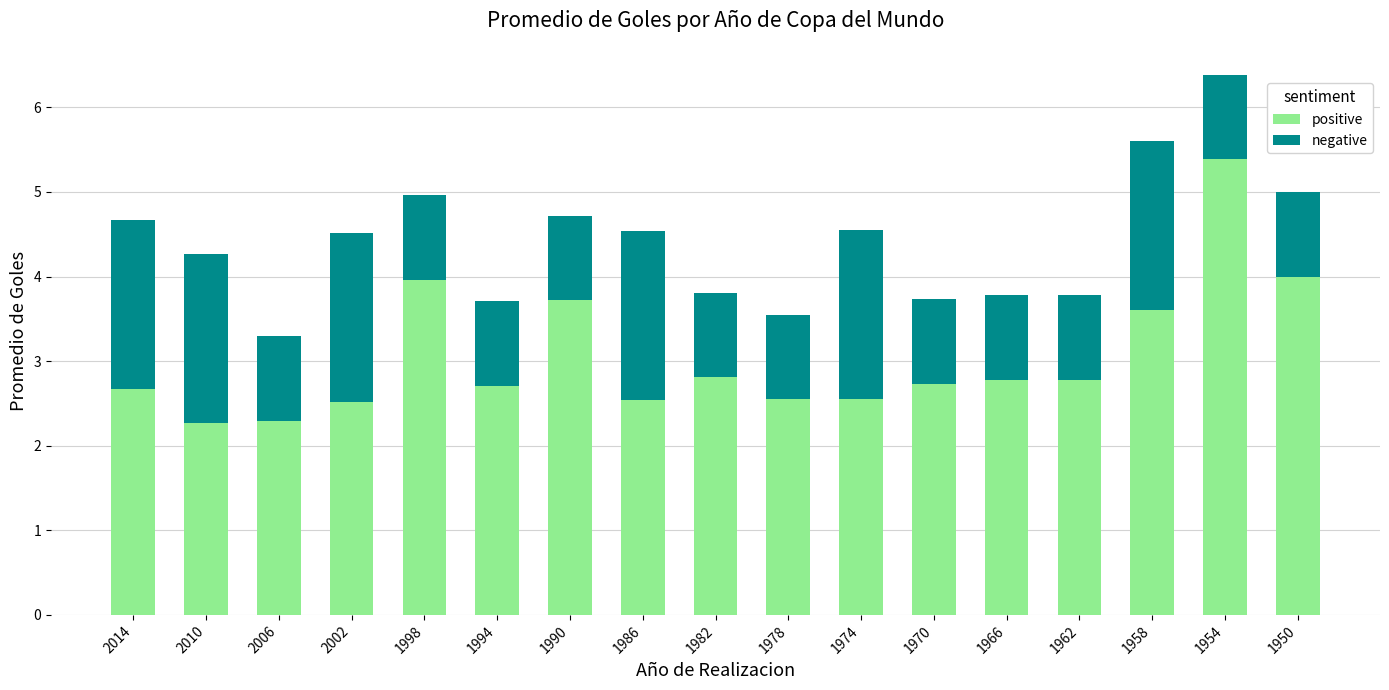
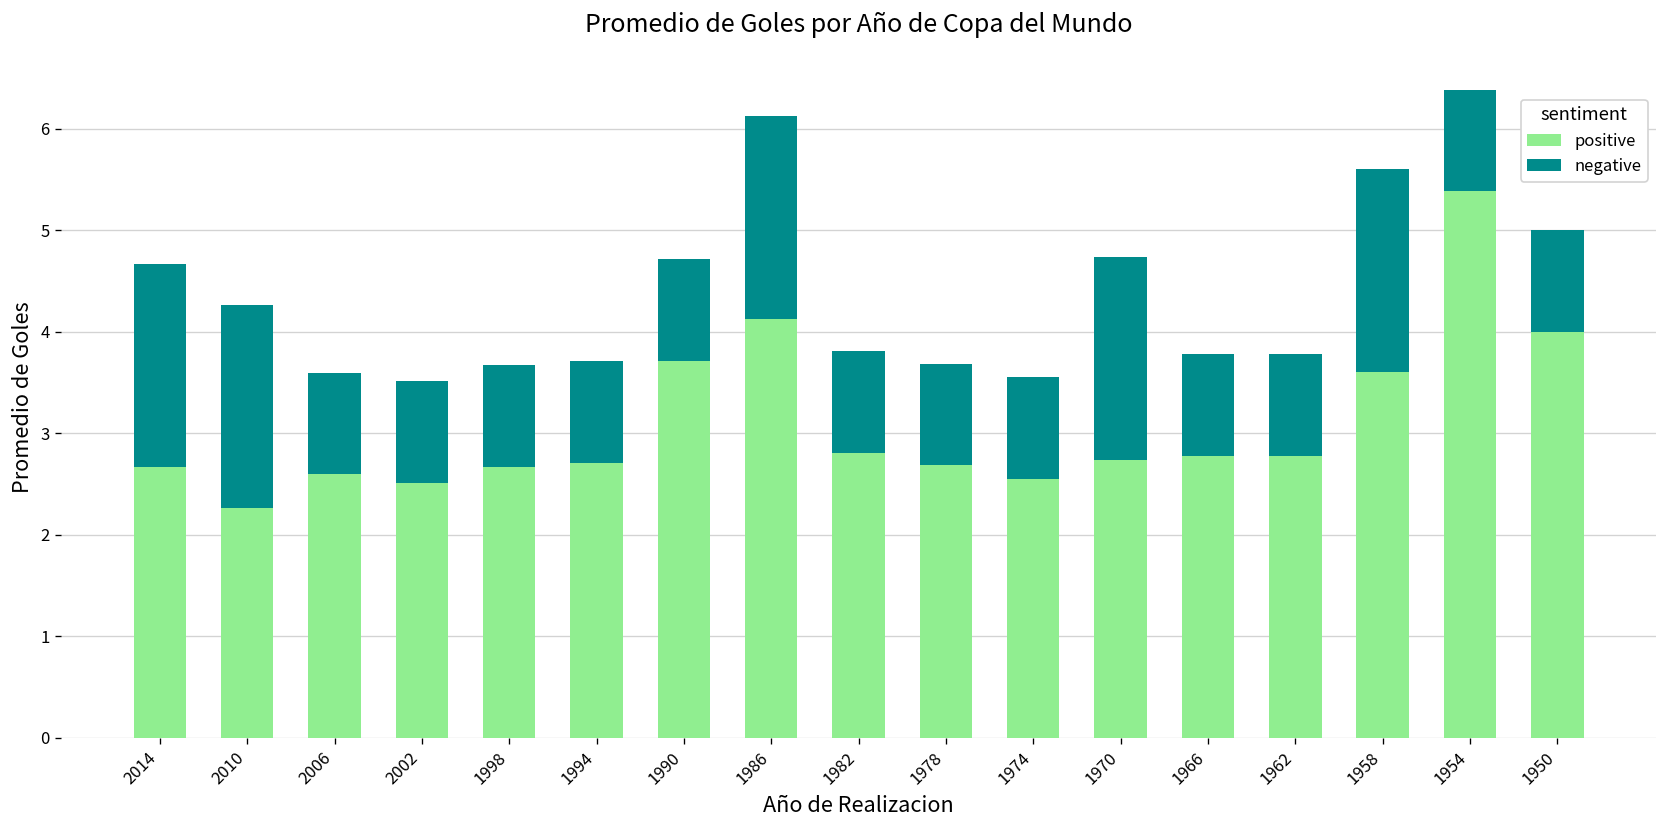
  {
    "positive": {
      "2014": 2.7,
      "2010": 2.3,
-     "2006": 2.3,
+     "2006": 2.6,
      "2002": 2.5,
-     "1998": 4.0,
+     "1998": 2.7,
      "1994": 2.7,
      "1990": 3.7,
-     "1986": 2.5,
+     "1986": 4.1,
      "1982": 2.8,
-     "1978": 2.5,
+     "1978": 2.7,
      "1974": 2.6,
      "1970": 2.7,
      "1966": 2.8,
      "1962": 2.8,
      "1958": 3.6,
      "1954": 5.4,
      "1950": 4.0
    },
    "negative": {
      "2014": 2,
      "2010": 2,
      "2006": 1,
-     "2002": 2,
+     "2002": 1,
      "1998": 1,
      "1994": 1,
      "1990": 1,
      "1986": 2,
      "1982": 1,
      "1978": 1,
-     "1974": 2,
-     "1970": 1,
+     "1974": 1,
+     "1970": 2,
      "1966": 1,
      "1962": 1,
      "1958": 2,
      "1954": 1,
      "1950": 1
    }
  }
